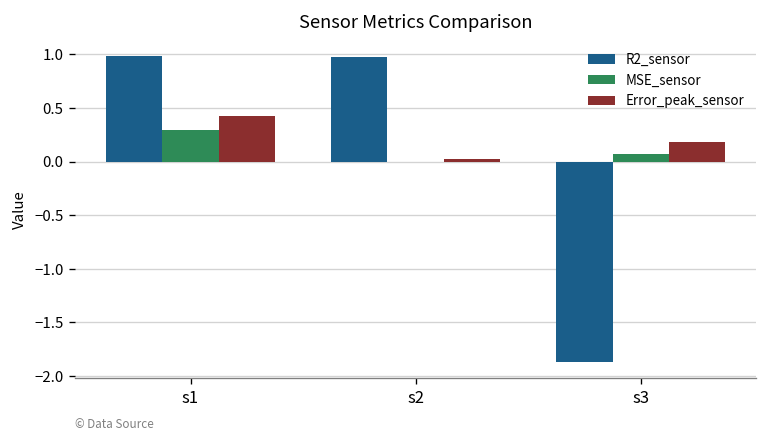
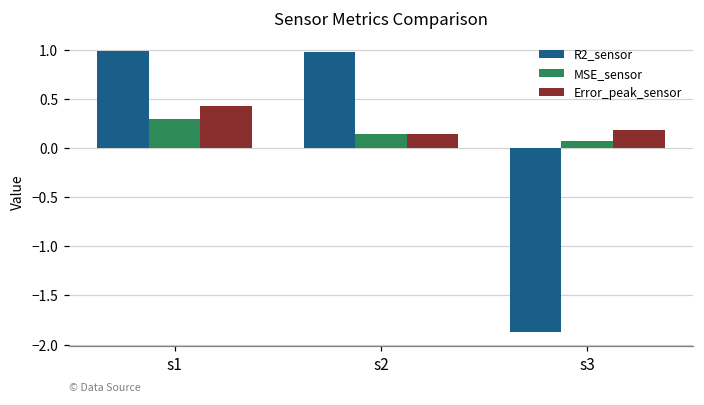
  {
    "R2_sensor": {
      "s1": 1.0,
      "s2": 1.0,
      "s3": -1.9
    },
    "MSE_sensor": {
      "s1": 0.3,
-     "s2": 0.0,
+     "s2": 0.1,
      "s3": 0.1
    },
    "Error_peak_sensor": {
      "s1": 0.4,
-     "s2": 0.0,
+     "s2": 0.1,
      "s3": 0.2
    }
  }
